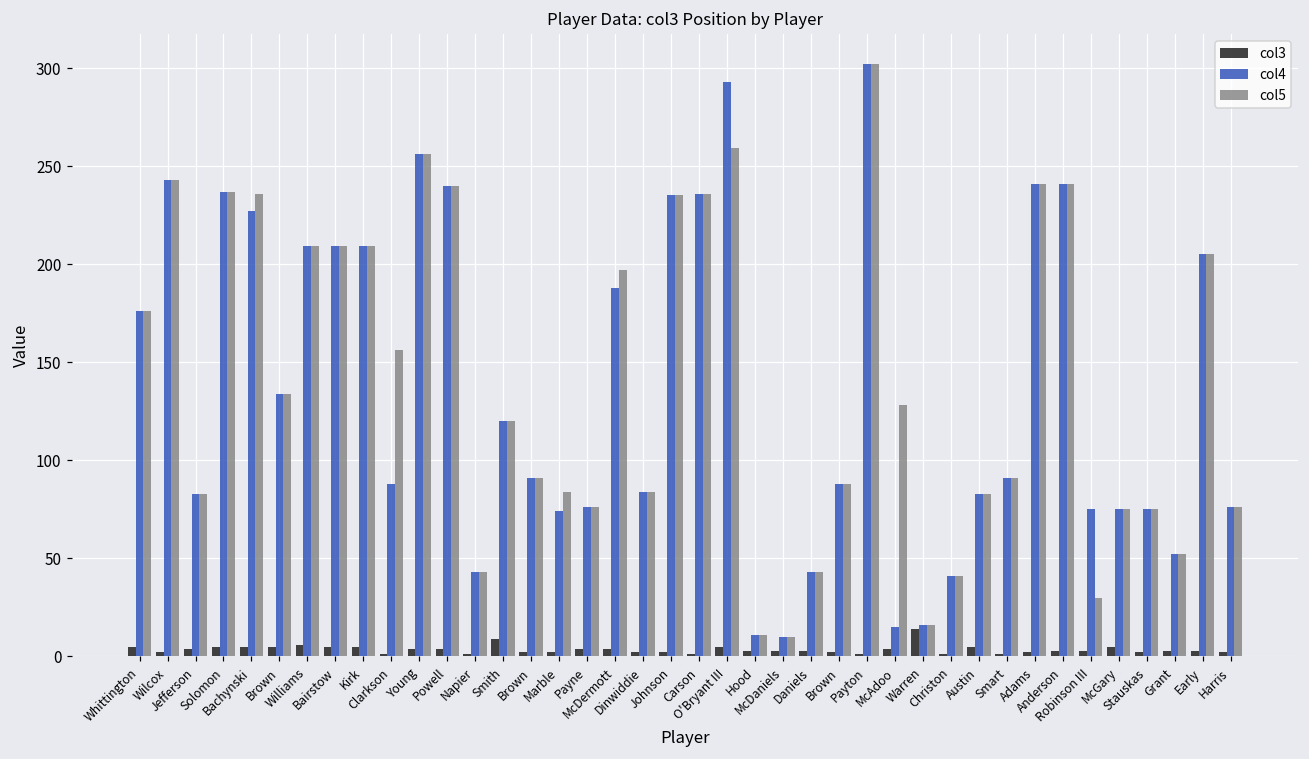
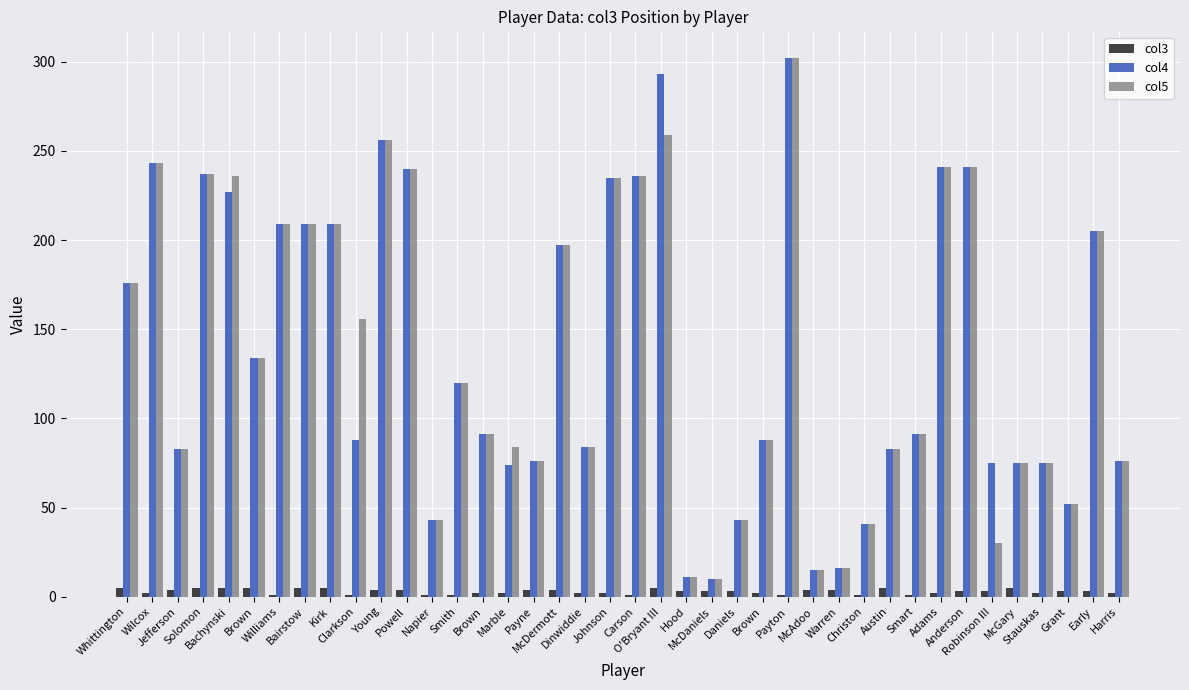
  {
    "col3": {
      "Whittington": 5,
      "Wilcox": 2,
      "Jefferson": 4,
      "Solomon": 5,
      "Bachynski": 5,
-     "Williams": 6,
+     "Williams": 1,
      "Bairstow": 5,
      "Kirk": 5,
      "Young": 4,
      "Powell": 4,
-     "Smith": 9,
+     "Smith": 1,
      "Marble": 2,
      "Payne": 4,
      "McDermott": 4,
      "Dinwiddie": 2,
      "Johnson": 2,
      "O'Bryant III": 5,
      "Hood": 3,
      "McDaniels": 3,
      "Daniels": 3,
      "McAdoo": 4,
-     "Warren": 14,
+     "Warren": 4,
      "Austin": 5,
      "Adams": 2,
      "Anderson": 3,
      "Robinson III": 3,
      "McGary": 5,
      "Stauskas": 2,
      "Grant": 3,
      "Early": 3,
      "Harris": 2
    },
    "col4": {
      "Whittington": 176,
      "Wilcox": 243,
      "Jefferson": 83,
      "Solomon": 237,
      "Bachynski": 227,
      "Williams": 209,
      "Bairstow": 209,
      "Kirk": 209,
      "Clarkson": 88,
      "Young": 256,
      "Powell": 240,
      "Napier": 43,
      "Smith": 120,
      "Marble": 74,
      "Payne": 76,
-     "McDermott": 188,
+     "McDermott": 197,
      "Dinwiddie": 84,
      "Johnson": 235,
      "Carson": 236,
      "O'Bryant III": 293,
      "Hood": 11,
      "McDaniels": 10,
      "Daniels": 43,
      "Payton": 302,
      "McAdoo": 15,
      "Warren": 16,
      "Christon": 41,
      "Austin": 83,
      "Smart": 91,
      "Adams": 241,
      "Anderson": 241,
      "Robinson III": 75,
      "McGary": 75,
      "Stauskas": 75,
      "Grant": 52,
      "Early": 205,
      "Harris": 76
    },
    "col5": {
      "Whittington": 176,
      "Wilcox": 243,
      "Jefferson": 83,
      "Solomon": 237,
      "Bachynski": 236,
      "Williams": 209,
      "Bairstow": 209,
      "Kirk": 209,
      "Clarkson": 156,
      "Young": 256,
      "Powell": 240,
      "Napier": 43,
      "Smith": 120,
      "Marble": 84,
      "Payne": 76,
      "McDermott": 197,
      "Dinwiddie": 84,
      "Johnson": 235,
      "Carson": 236,
      "O'Bryant III": 259,
      "Hood": 11,
      "McDaniels": 10,
      "Daniels": 43,
      "Payton": 302,
-     "McAdoo": 128,
+     "McAdoo": 15,
      "Warren": 16,
      "Christon": 41,
      "Austin": 83,
      "Smart": 91,
      "Adams": 241,
      "Anderson": 241,
      "Robinson III": 30,
      "McGary": 75,
      "Stauskas": 75,
      "Grant": 52,
      "Early": 205,
      "Harris": 76
    }
  }
